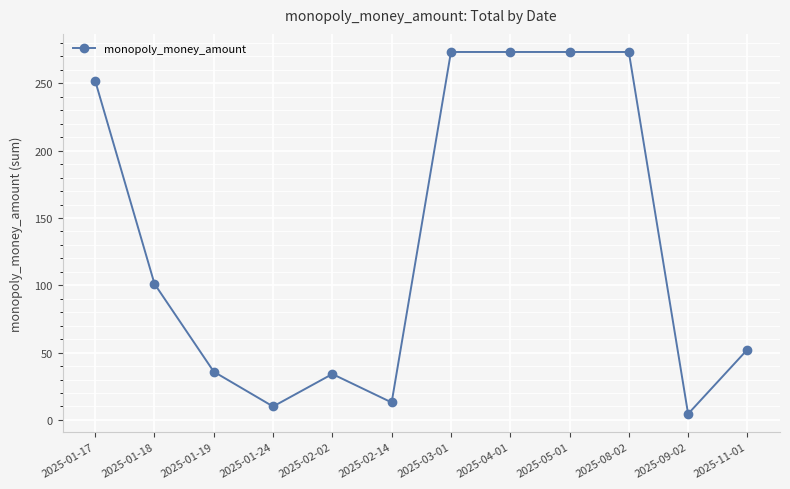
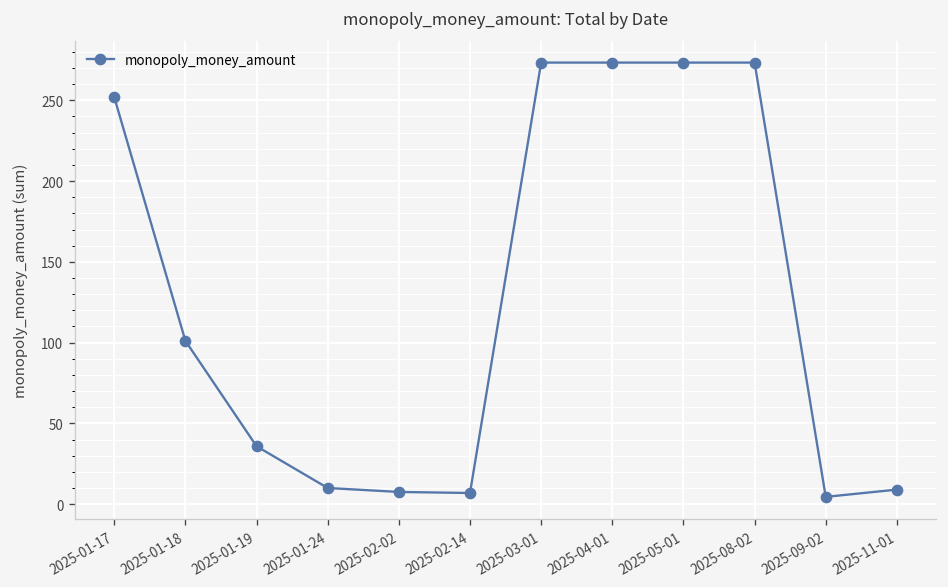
  {
    "2025-01-17": 252,
    "2025-01-18": 101,
    "2025-01-19": 36,
    "2025-01-24": 10,
-   "2025-02-02": 34,
-   "2025-02-14": 13,
+   "2025-02-02": 8,
+   "2025-02-14": 7,
    "2025-03-01": 273,
    "2025-04-01": 273,
    "2025-05-01": 273,
    "2025-08-02": 273,
    "2025-09-02": 5,
-   "2025-11-01": 52
+   "2025-11-01": 9
  }
